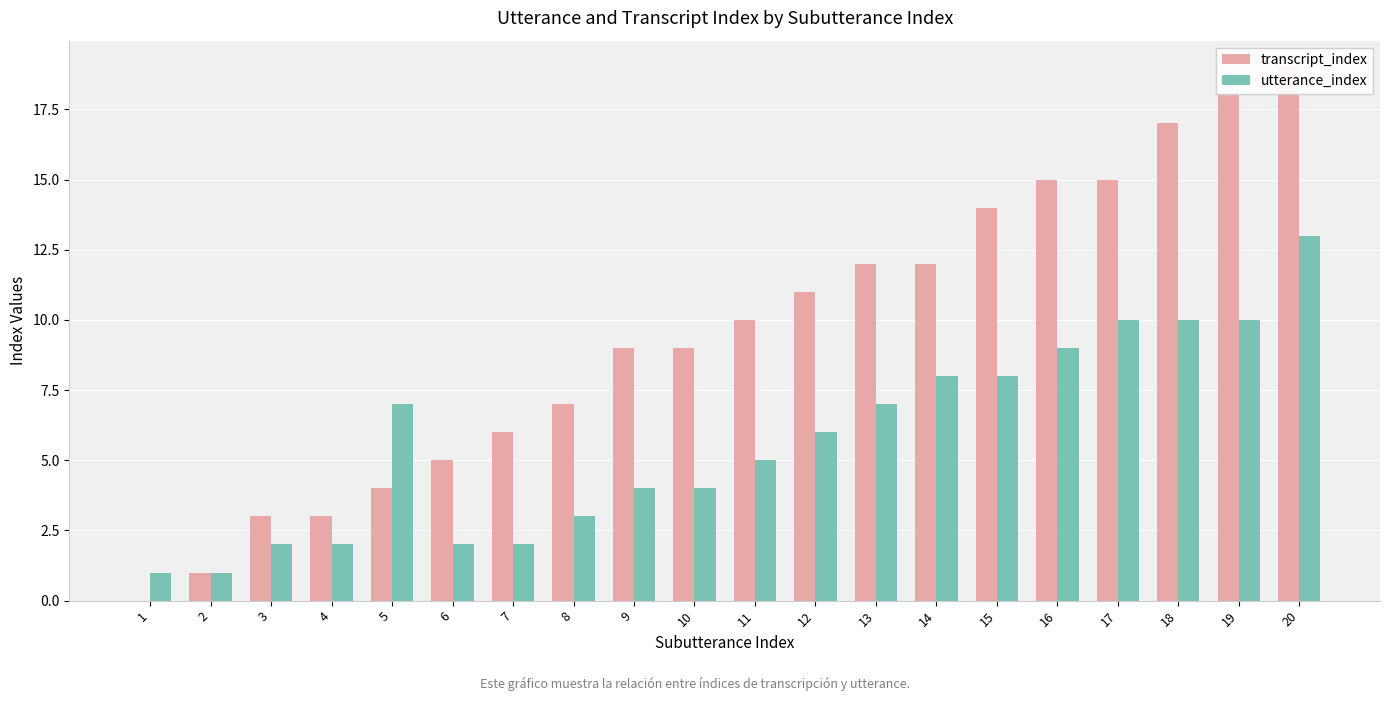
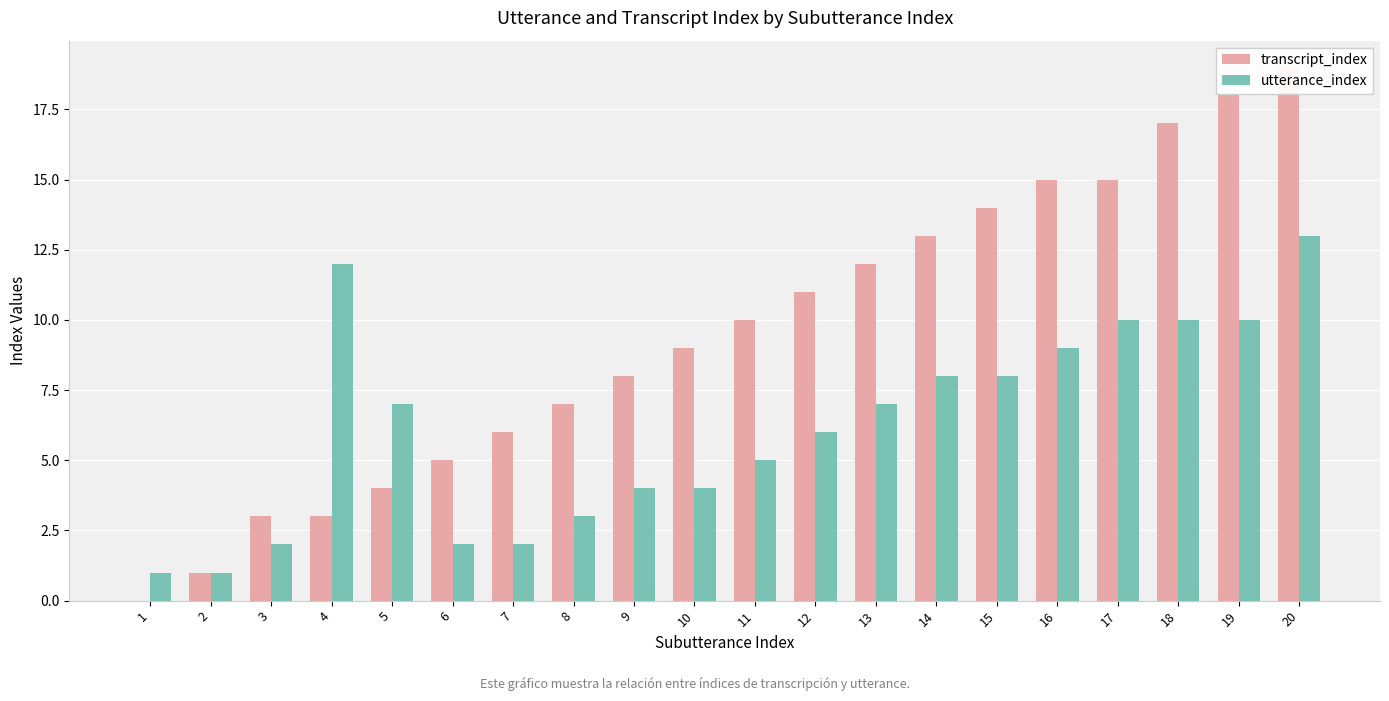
  {
    "transcript_index": {
      "1": 0,
      "2": 1,
      "3": 3,
      "4": 3,
      "5": 4,
      "6": 5,
      "7": 6,
      "8": 7,
-     "9": 9,
+     "9": 8,
      "10": 9,
      "11": 10,
      "12": 11,
      "13": 12,
-     "14": 12,
+     "14": 13,
      "15": 14,
      "16": 15,
      "17": 15,
      "18": 17,
      "19": 18
    },
    "utterance_index": {
      "1": 1,
      "2": 1,
      "3": 2,
-     "4": 2,
+     "4": 12,
      "5": 7,
      "6": 2,
      "7": 2,
      "8": 3,
      "9": 4,
      "10": 4,
      "11": 5,
      "12": 6,
      "13": 7,
      "14": 8,
      "15": 8,
      "16": 9,
      "17": 10,
      "18": 10,
      "19": 10,
      "20": 13
    }
  }
